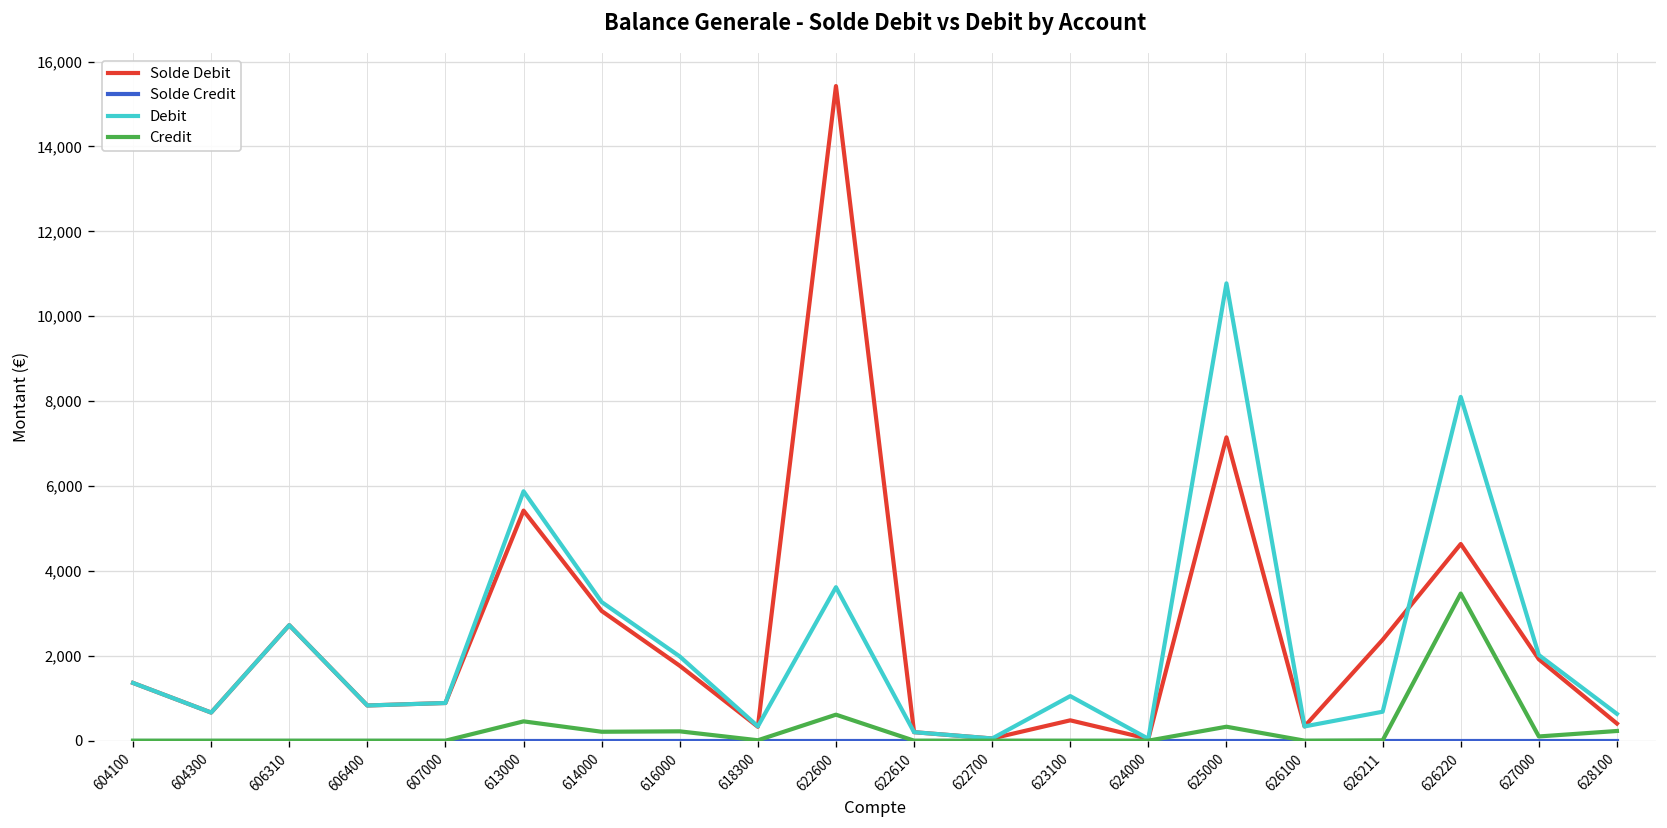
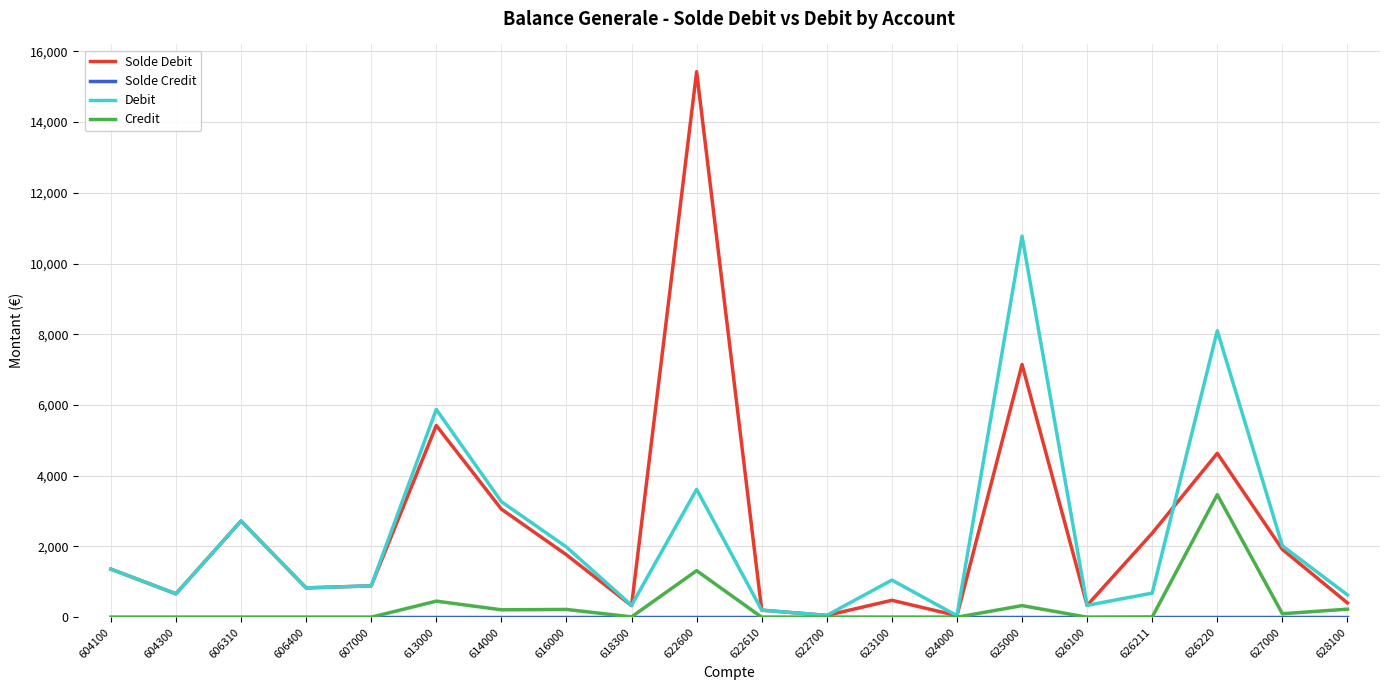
  {
    "Solde Debit": {
      "613000": "5,400",
      "614000": "3,100",
      "616000": "1,800",
      "622600": "15,400",
      "623100": "500",
      "625000": "7,100",
      "626211": "2,400",
      "626220": "4,600",
      "627000": "1,900",
      "628100": "400"
    },
    "Solde Credit": {
      "613000": "0",
      "614000": "0",
      "616000": "0",
      "622600": "0",
      "625000": "0",
      "626220": "0",
      "627000": "0",
      "628100": "0"
    },
    "Debit": {
      "613000": "5,900",
      "614000": "3,300",
      "616000": "2,000",
      "622600": "3,600",
      "623100": "1,100",
      "625000": "10,800",
      "626211": "700",
      "626220": "8,100",
      "627000": "2,000",
      "628100": "600"
    },
    "Credit": {
      "613000": "500",
      "614000": "200",
      "616000": "200",
-     "622600": "600",
+     "622600": "1,300",
      "625000": "300",
      "626220": "3,500",
      "627000": "100",
      "628100": "200"
    }
  }
